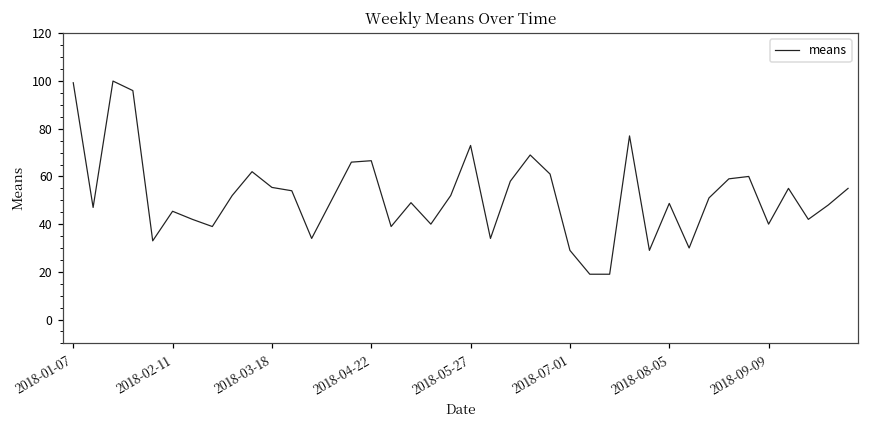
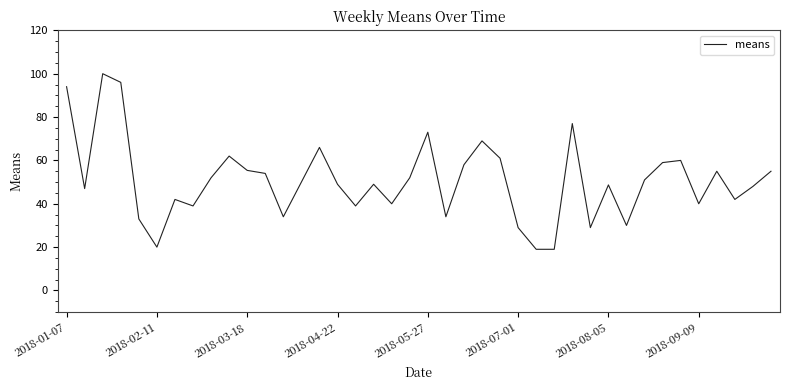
  {
-   "2018-01-07": 99,
-   "2018-02-11": 45,
+   "2018-01-07": 94,
+   "2018-02-11": 20,
    "2018-03-18": 55,
-   "2018-04-22": 67,
+   "2018-04-22": 49,
    "2018-05-27": 73,
    "2018-07-01": 29,
    "2018-08-05": 49,
    "2018-09-09": 40
  }
